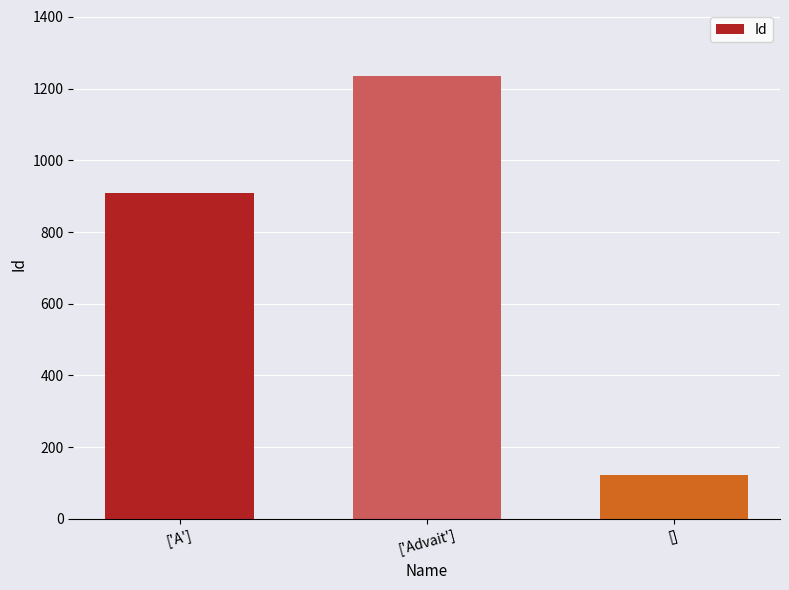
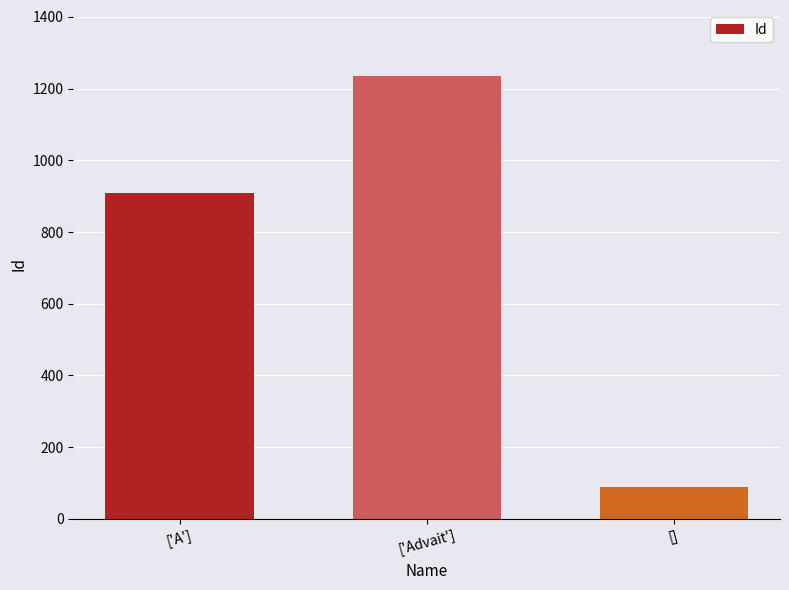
  {
    "['A']": 910,
    "['Advait']": 1230,
-   "[]": 120
+   "[]": 90
  }
